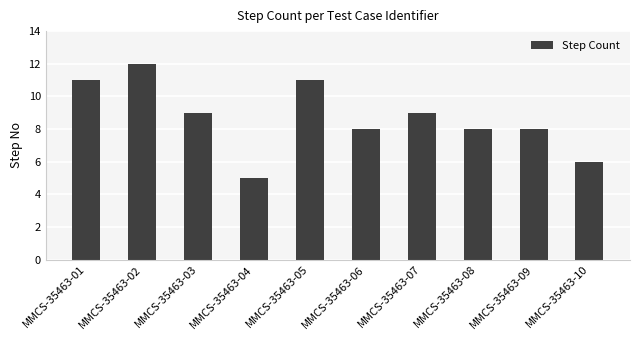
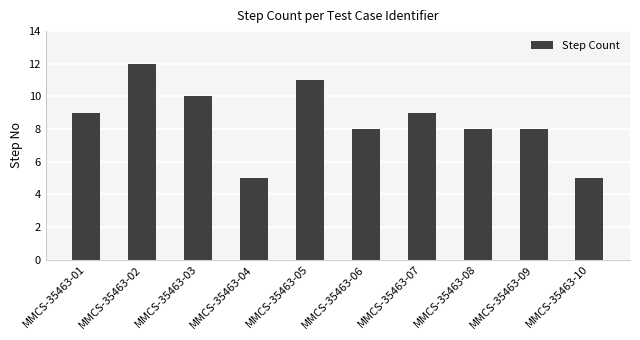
  {
-   "MMCS-35463-01": 11,
+   "MMCS-35463-01": 9,
    "MMCS-35463-02": 12,
-   "MMCS-35463-03": 9,
+   "MMCS-35463-03": 10,
    "MMCS-35463-04": 5,
    "MMCS-35463-05": 11,
    "MMCS-35463-06": 8,
    "MMCS-35463-07": 9,
    "MMCS-35463-08": 8,
    "MMCS-35463-09": 8,
-   "MMCS-35463-10": 6
+   "MMCS-35463-10": 5
  }
